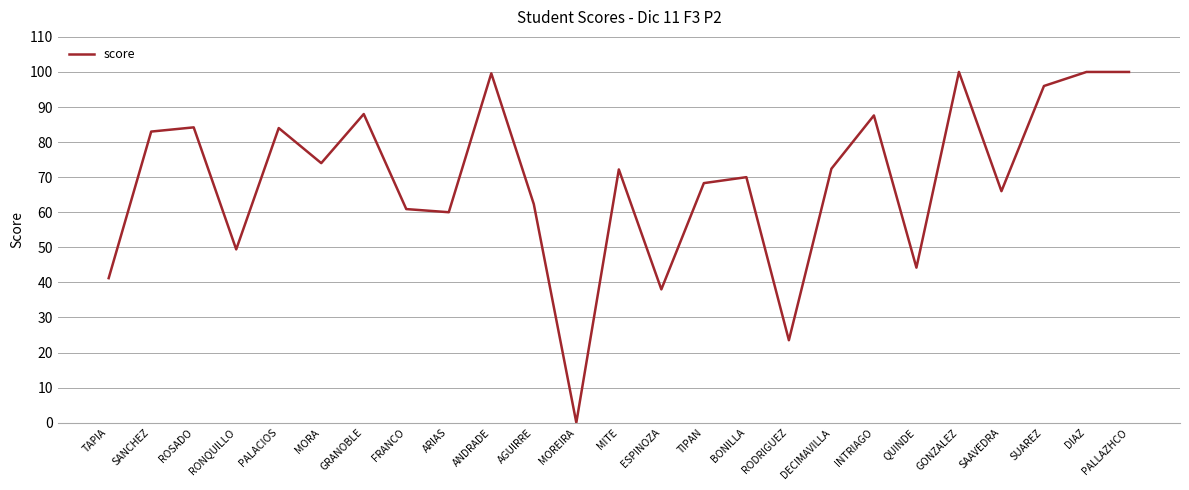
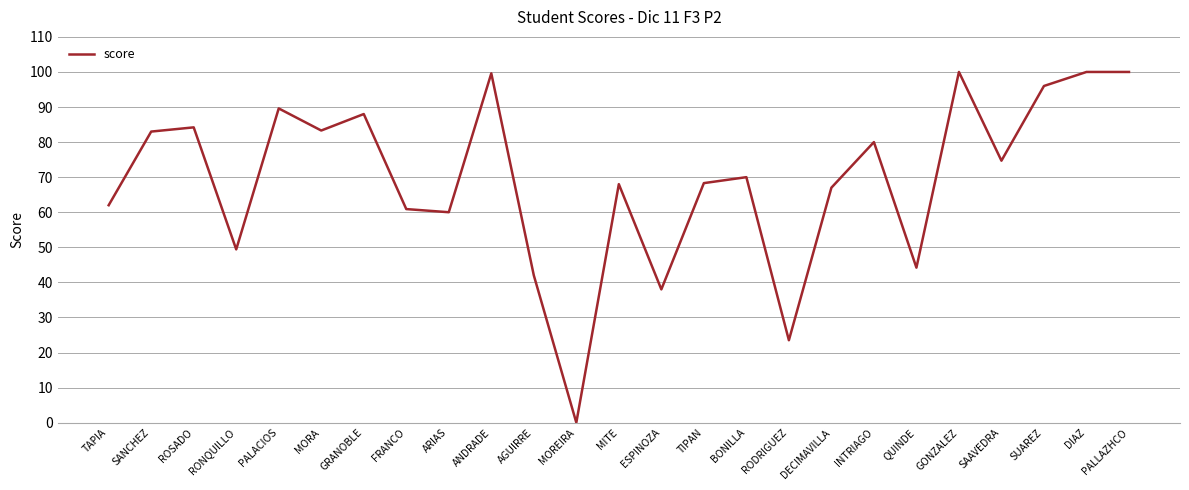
  {
-   "TAPIA": 41,
+   "TAPIA": 62,
    "SANCHEZ": 83,
    "ROSADO": 84,
    "RONQUILLO": 49,
-   "PALACIOS": 84,
-   "MORA": 74,
+   "PALACIOS": 90,
+   "MORA": 83,
    "GRANOBLE": 88,
    "FRANCO": 61,
    "ARIAS": 60,
    "ANDRADE": 100,
-   "AGUIRRE": 62,
+   "AGUIRRE": 42,
    "MOREIRA": 0,
-   "MITE": 72,
+   "MITE": 68,
    "ESPINOZA": 38,
    "TIPAN": 68,
    "BONILLA": 70,
    "RODRIGUEZ": 24,
-   "DECIMAVILLA": 72,
-   "INTRIAGO": 88,
+   "DECIMAVILLA": 67,
+   "INTRIAGO": 80,
    "QUINDE": 44,
    "GONZALEZ": 100,
-   "SAAVEDRA": 66,
+   "SAAVEDRA": 75,
    "SUAREZ": 96,
    "DIAZ": 100,
    "PALLAZHCO": 100
  }
